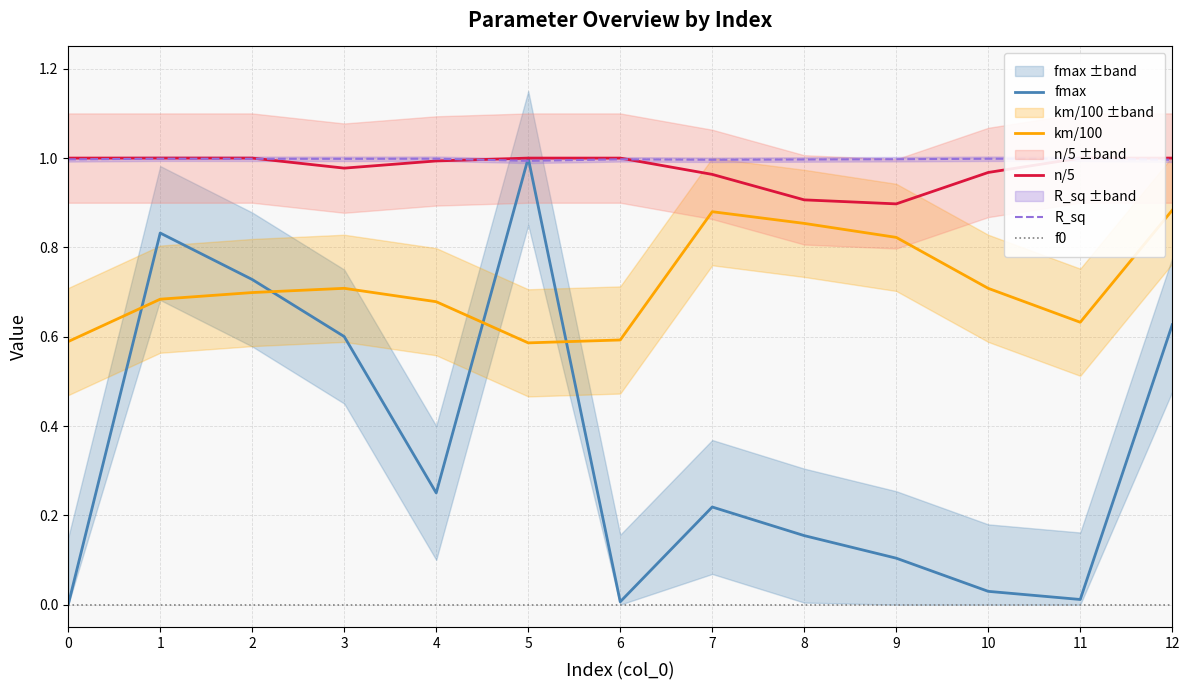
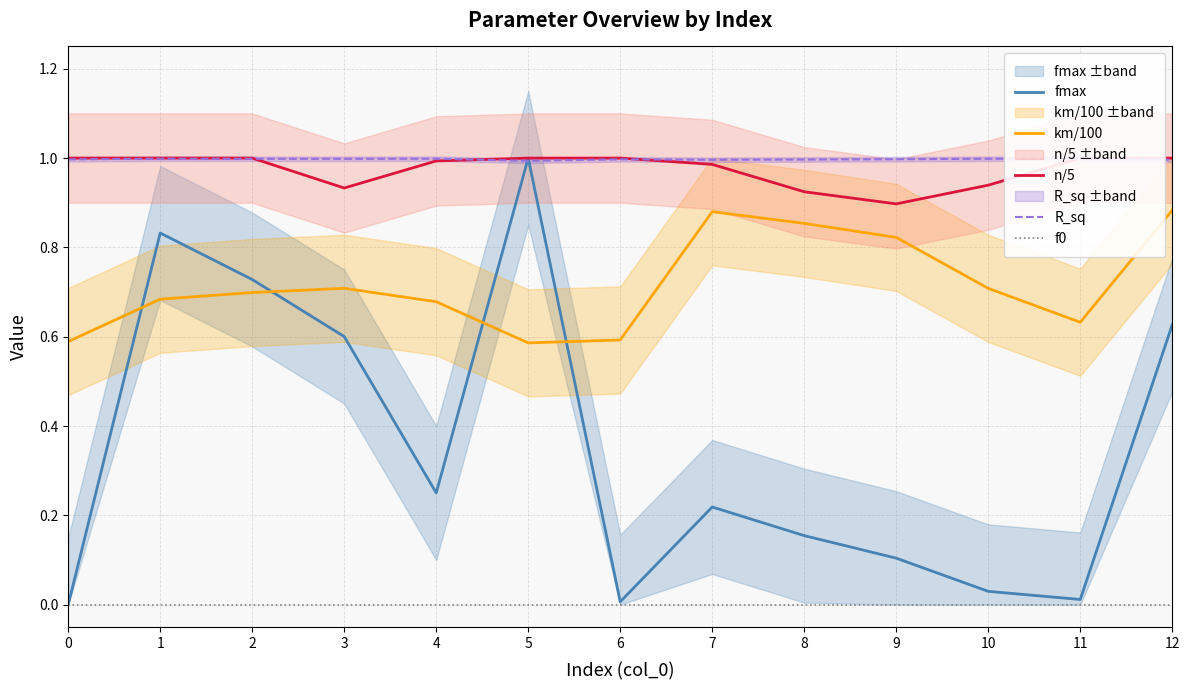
  {
    "n/5": {
-     "3": 0.98,
-     "7": 0.96,
-     "8": 0.91,
+     "3": 0.93,
+     "7": 0.99,
+     "8": 0.92,
      "9": 0.90,
-     "10": 0.97
+     "10": 0.94
    },
    "f0": {
      "1": 0.00,
      "2": 0.00,
      "3": 0.00,
      "4": 0.00,
      "5": 0.00,
      "6": 0.00,
      "7": 0.00,
      "8": 0.00,
      "9": 0.00,
      "10": 0.00,
      "11": 0.00,
      "12": 0.00
    }
  }
